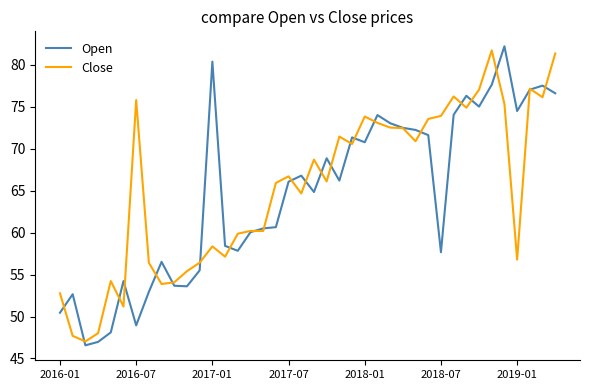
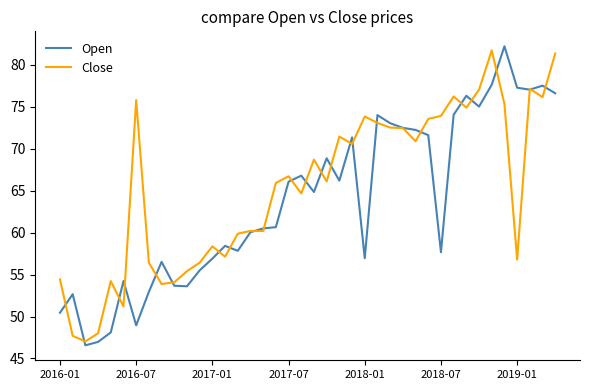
  {
    "Open": {
      "2016-01": 50,
      "2016-07": 49,
-     "2017-01": 80,
+     "2017-01": 57,
      "2017-07": 66,
-     "2018-01": 71,
+     "2018-01": 57,
      "2018-07": 58,
-     "2019-01": 74
+     "2019-01": 77
    },
    "Close": {
-     "2016-01": 53,
+     "2016-01": 54,
      "2016-07": 76,
      "2017-01": 58,
      "2017-07": 67,
      "2018-01": 74,
      "2018-07": 74,
      "2019-01": 57
    }
  }
